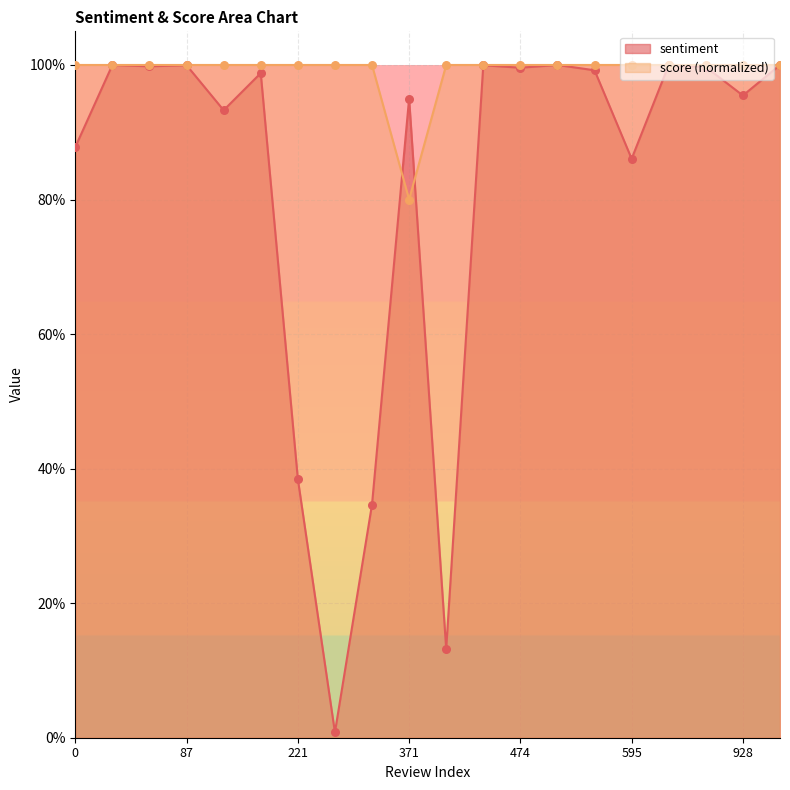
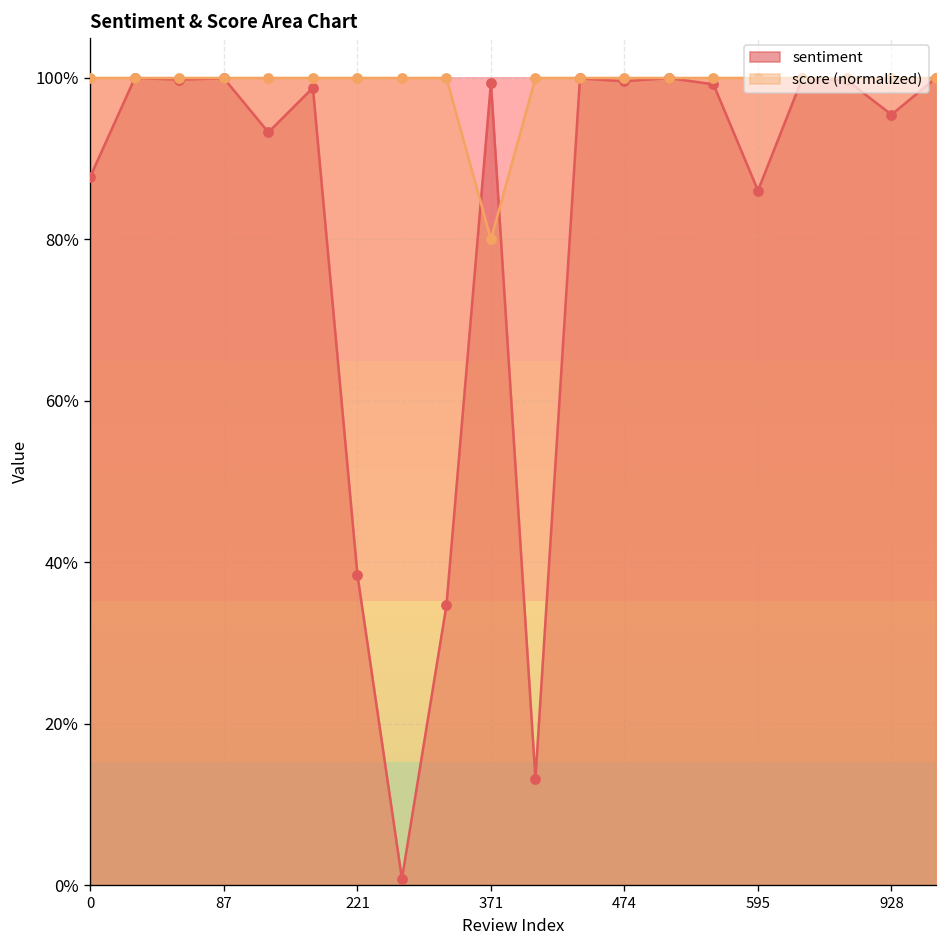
  {
    "sentiment": {
      "0": "88%",
      "221": "38%",
-     "371": "95%",
+     "371": "99%",
      "474": "100%",
      "595": "86%",
      "928": "95%"
    },
    "score (normalized)": {
      "0": "100%",
      "221": "100%",
      "371": "80%",
      "474": "100%"
    }
  }
